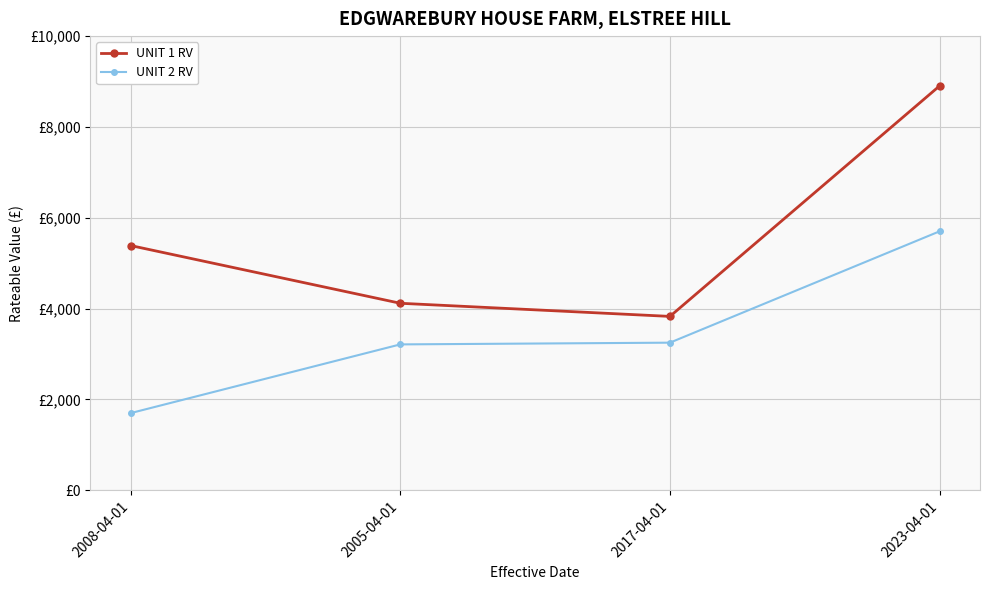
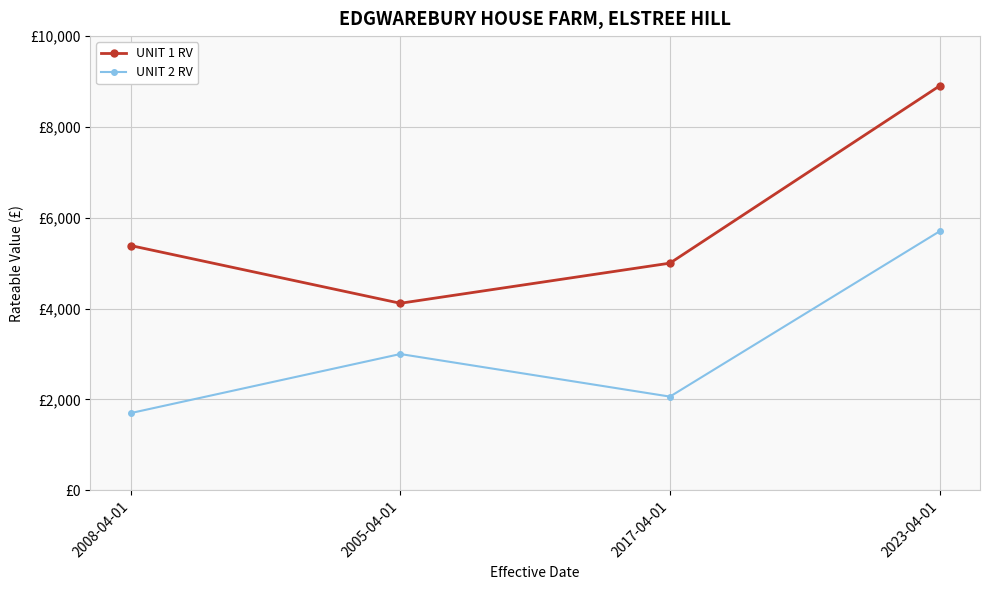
  {
    "UNIT 1 RV": {
      "2008-04-01": "£5,400",
      "2005-04-01": "£4,100",
-     "2017-04-01": "£3,800",
+     "2017-04-01": "£5,000",
      "2023-04-01": "£8,900"
    },
    "UNIT 2 RV": {
      "2008-04-01": "£1,700",
-     "2005-04-01": "£3,200",
-     "2017-04-01": "£3,300",
+     "2005-04-01": "£3,000",
+     "2017-04-01": "£2,100",
      "2023-04-01": "£5,700"
    }
  }
